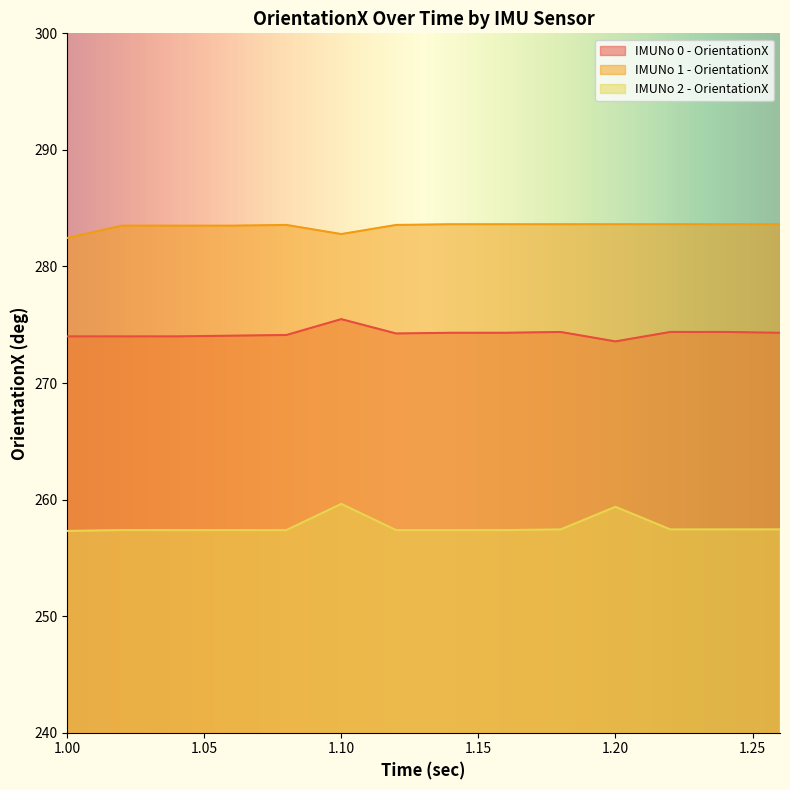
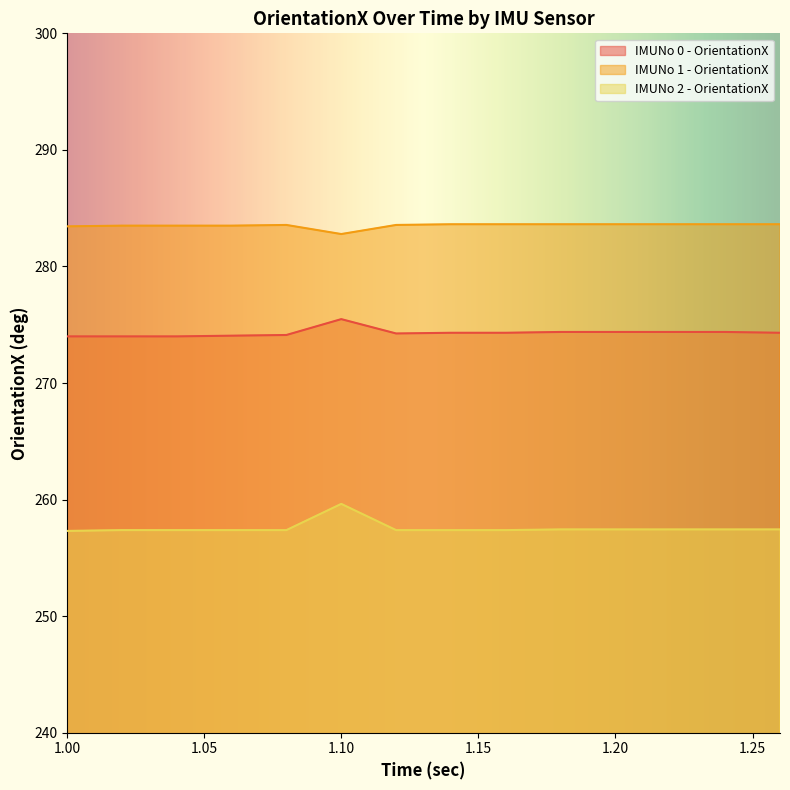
  {
    "IMUNo 0 - OrientationX": {
      "1.00": 274.0,
      "1.10": 275.5,
-     "1.20": 273.6
+     "1.20": 274.4
    },
    "IMUNo 1 - OrientationX": {
-     "1.00": 282.4,
+     "1.00": 283.4,
      "1.10": 282.8,
      "1.20": 283.6
    },
    "IMUNo 2 - OrientationX": {
      "1.00": 257.3,
      "1.10": 259.6,
-     "1.20": 259.4
+     "1.20": 257.4
    }
  }
